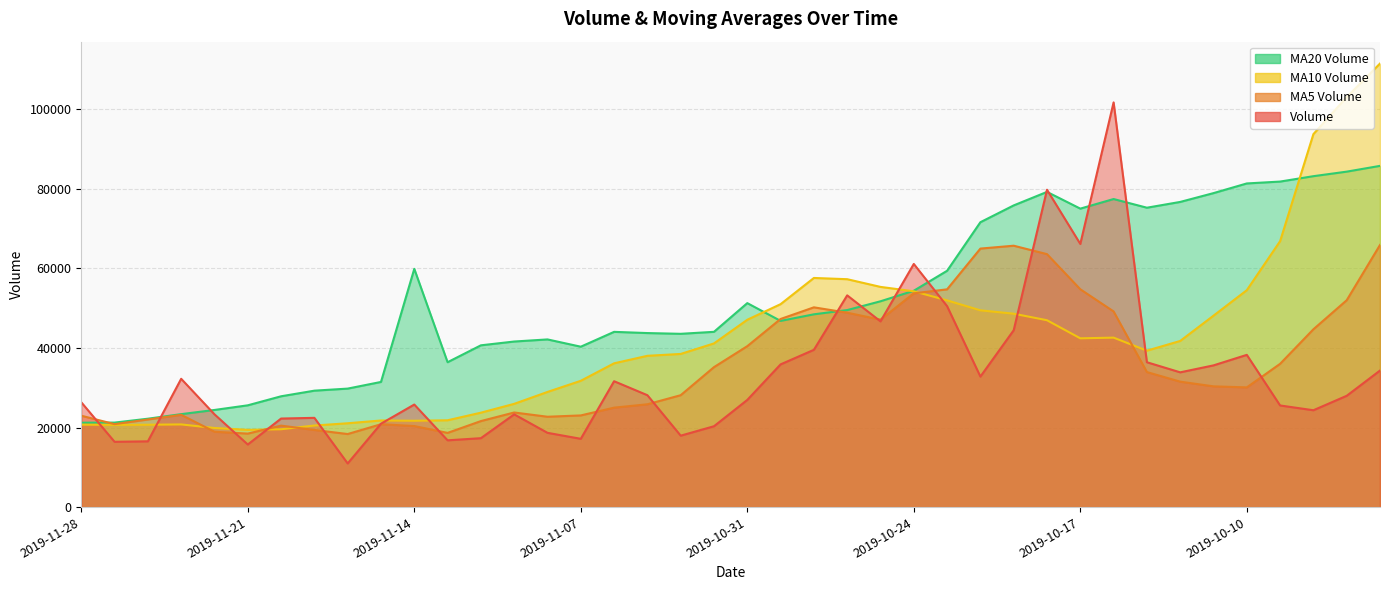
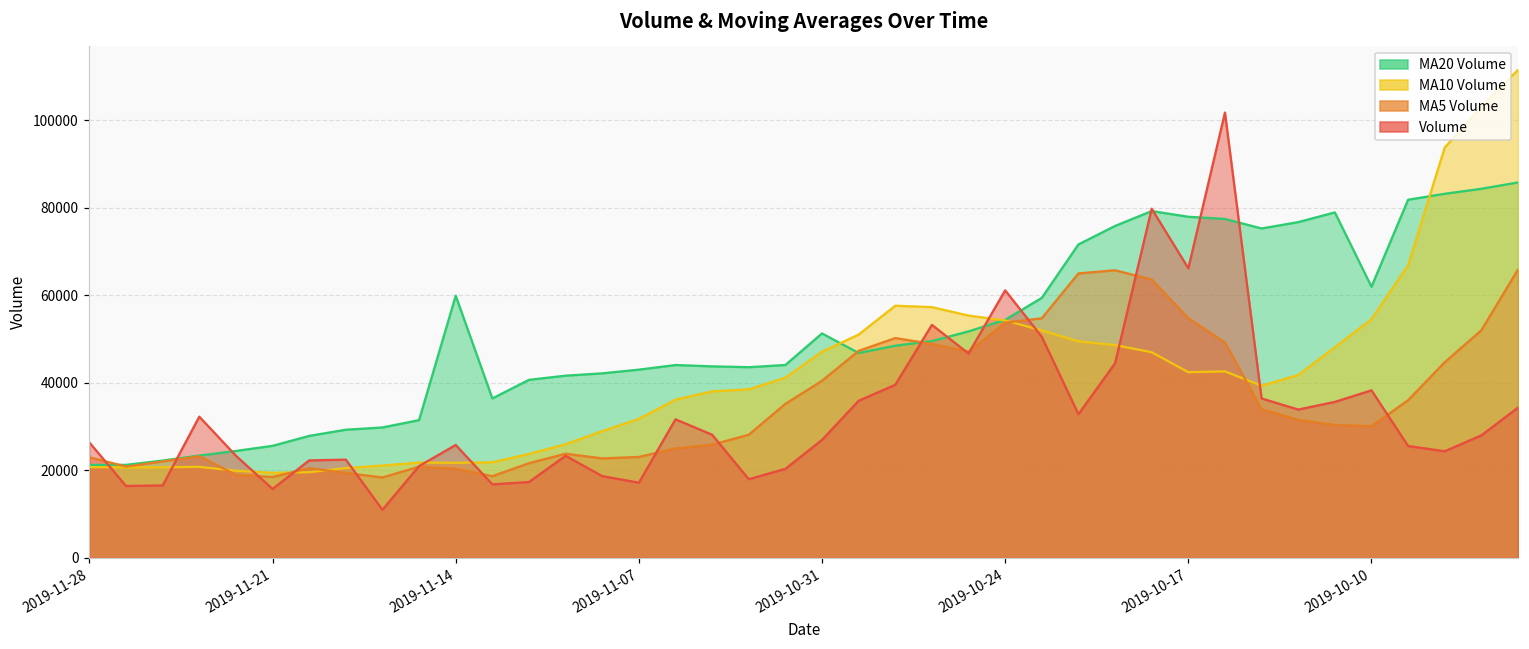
  {
    "MA20 Volume": {
      "2019-11-21": 26000,
      "2019-11-14": 60000,
-     "2019-11-07": 40000,
+     "2019-11-07": 43000,
      "2019-10-31": 51000,
-     "2019-10-17": 75000,
-     "2019-10-10": 81000
+     "2019-10-17": 78000,
+     "2019-10-10": 62000
    }
  }
